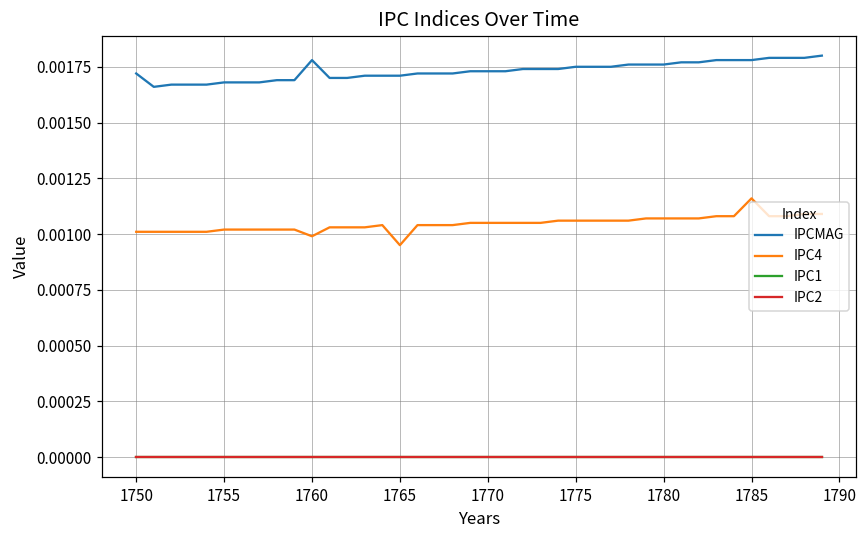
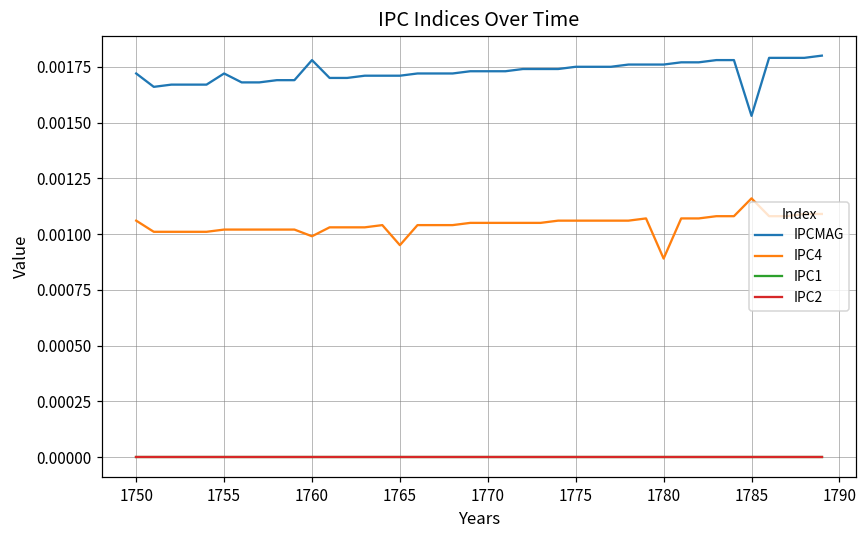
  {
    "IPCMAG": {
      "1750": 0.00172,
-     "1755": 0.00168,
+     "1755": 0.00172,
      "1760": 0.00178,
      "1765": 0.00171,
      "1770": 0.00173,
      "1775": 0.00175,
      "1780": 0.00176,
-     "1785": 0.00178
+     "1785": 0.00153
    },
    "IPC4": {
-     "1750": 0.00101,
+     "1750": 0.00106,
      "1755": 0.00102,
      "1760": 0.00099,
      "1765": 0.00095,
      "1770": 0.00105,
      "1775": 0.00106,
-     "1780": 0.00107,
+     "1780": 0.00089,
      "1785": 0.00116
    },
    "IPC2": {
      "1750": 0.00000,
      "1755": 0.00000,
      "1760": 0.00000,
      "1765": 0.00000,
      "1770": 0.00000,
      "1775": 0.00000,
      "1780": 0.00000,
      "1785": 0.00000
    }
  }
